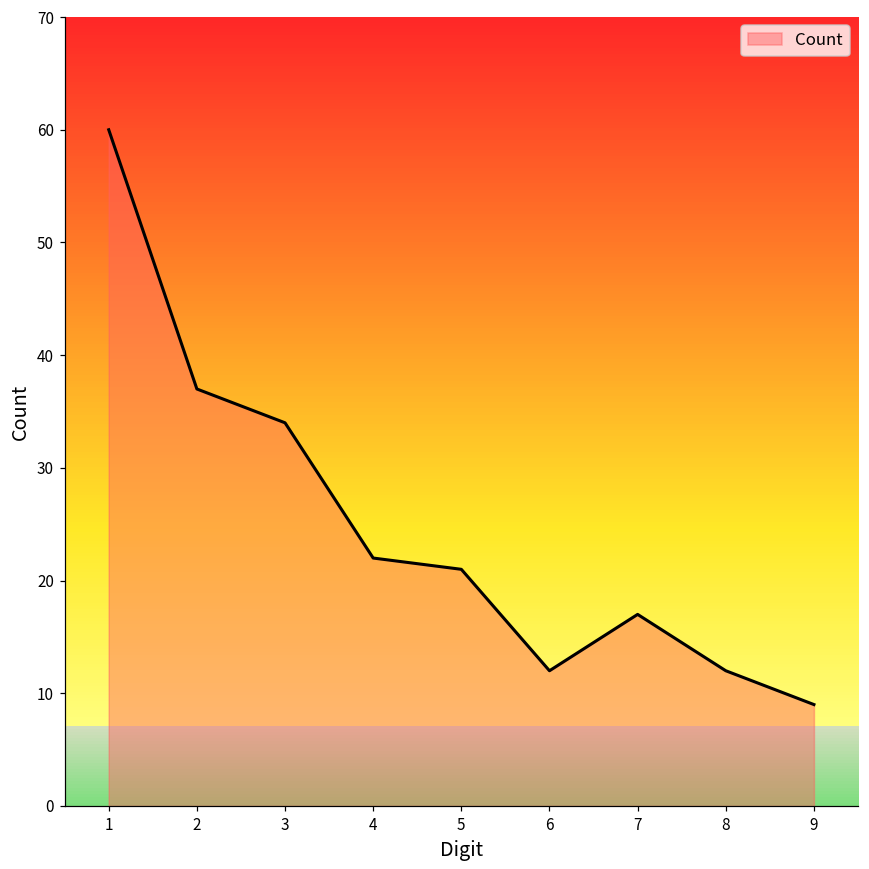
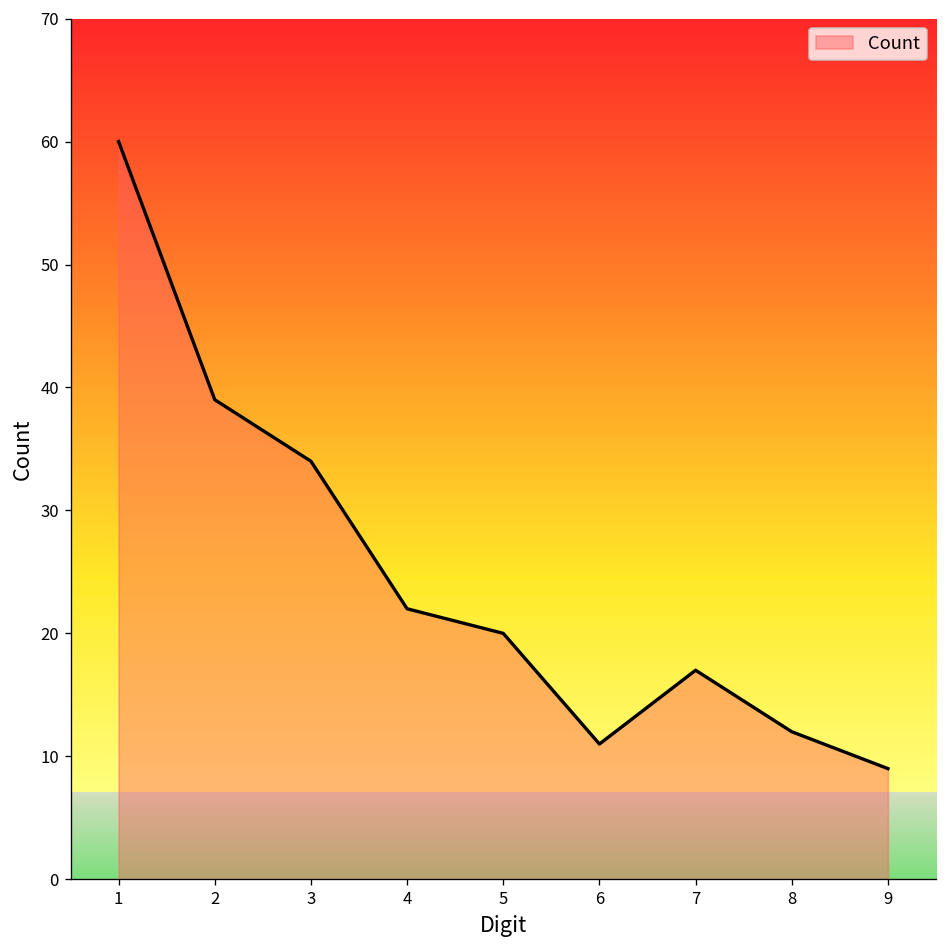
  {
    "1": 60,
-   "2": 37,
+   "2": 39,
    "3": 34,
    "4": 22,
-   "5": 21,
-   "6": 12,
+   "5": 20,
+   "6": 11,
    "7": 17,
    "8": 12,
    "9": 9
  }
